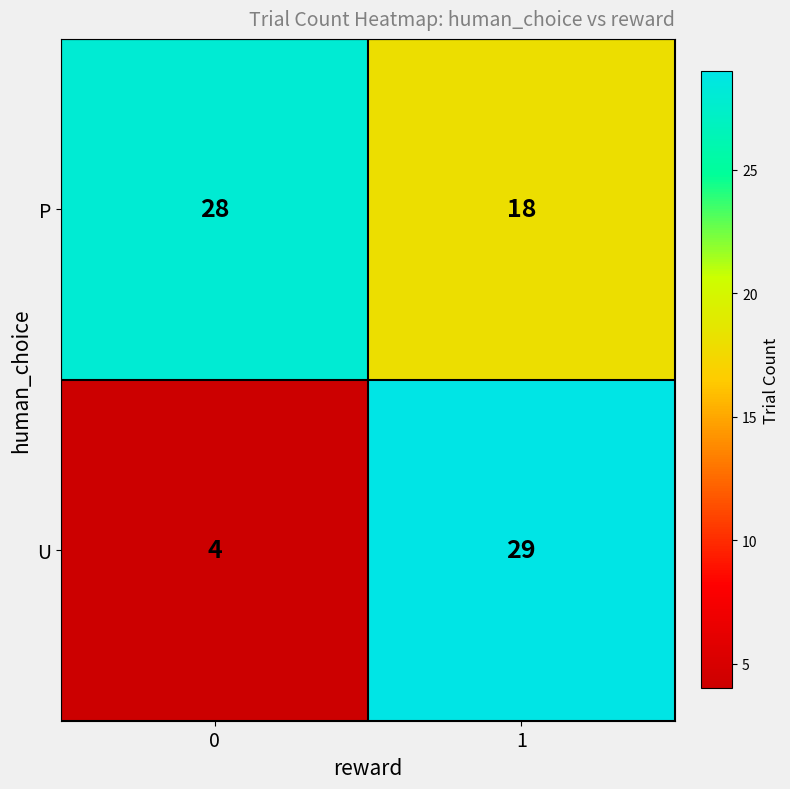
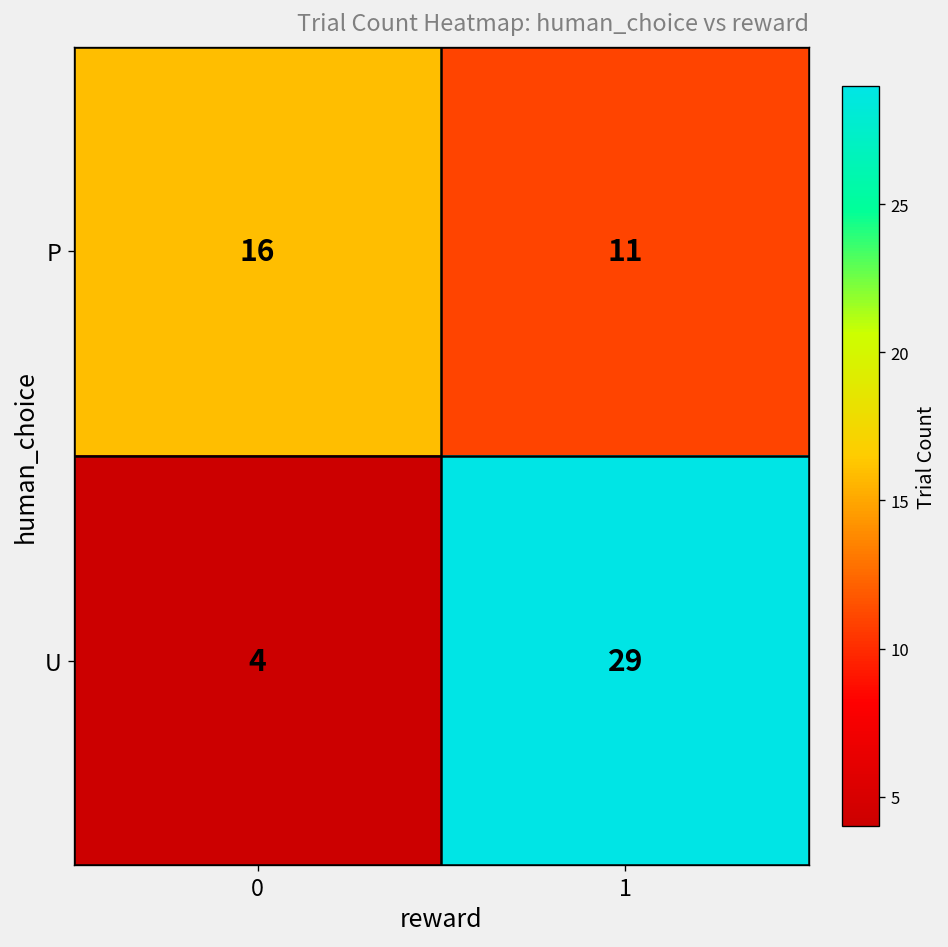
  {
    "P": {
-     "0": 28,
-     "1": 18
+     "0": 16,
+     "1": 11
    },
    "U": {
      "0": 4,
      "1": 29
    }
  }
